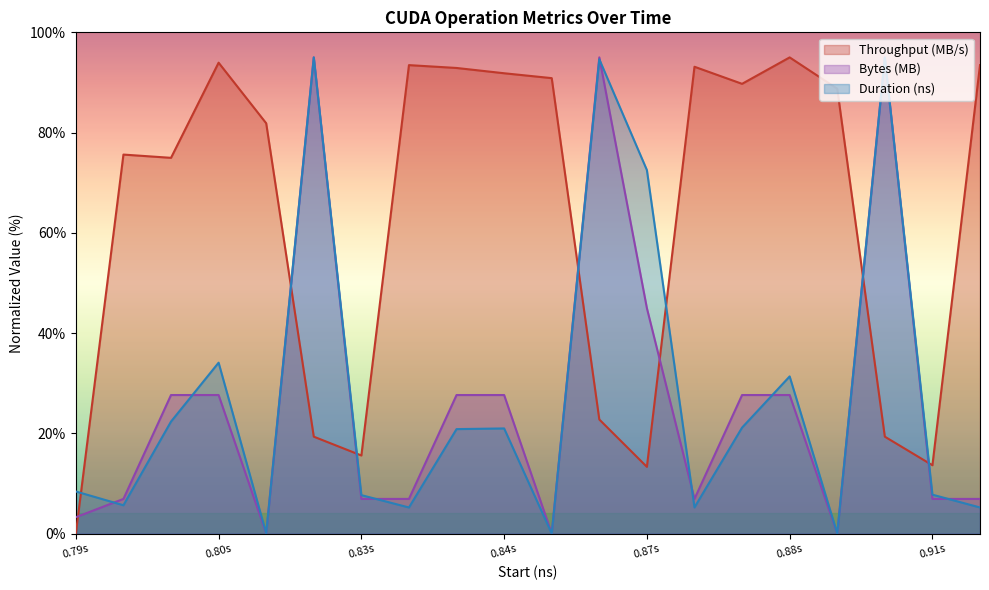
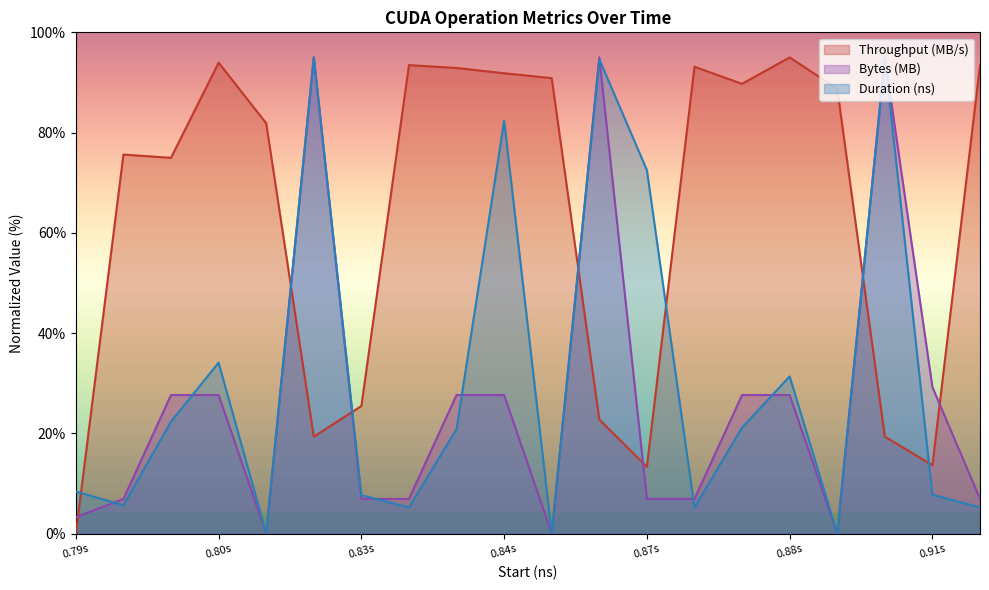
  {
    "Throughput (MB/s)": {
      "0.80s": "94%",
-     "0.83s": "16%",
+     "0.83s": "25%",
      "0.84s": "92%",
      "0.87s": "13%",
      "0.88s": "95%",
      "0.91s": "14%"
    },
    "Bytes (MB)": {
      "0.80s": "28%",
      "0.83s": "7%",
      "0.84s": "28%",
-     "0.87s": "45%",
+     "0.87s": "7%",
      "0.88s": "28%",
-     "0.91s": "7%"
+     "0.91s": "29%"
    },
    "Duration (ns)": {
      "0.79s": "8%",
      "0.80s": "34%",
      "0.83s": "8%",
-     "0.84s": "21%",
+     "0.84s": "82%",
      "0.87s": "73%",
      "0.88s": "31%",
      "0.91s": "8%"
    }
  }
